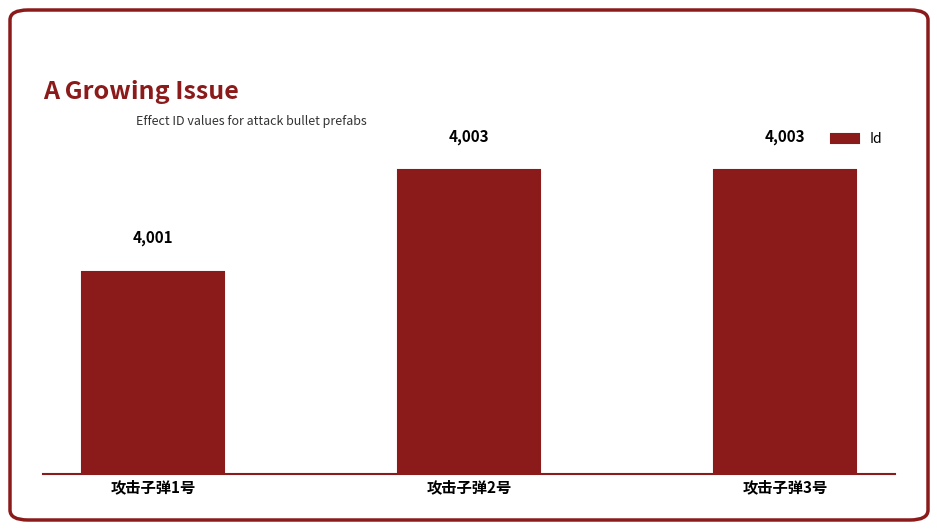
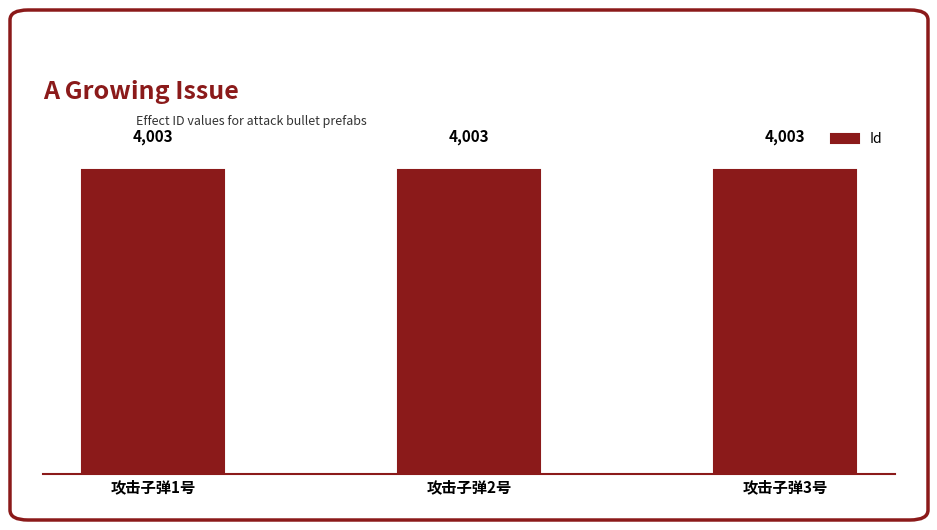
  {
-   "攻击子弹1号": "4,001"
+   "攻击子弹1号": "4,003"
  }
